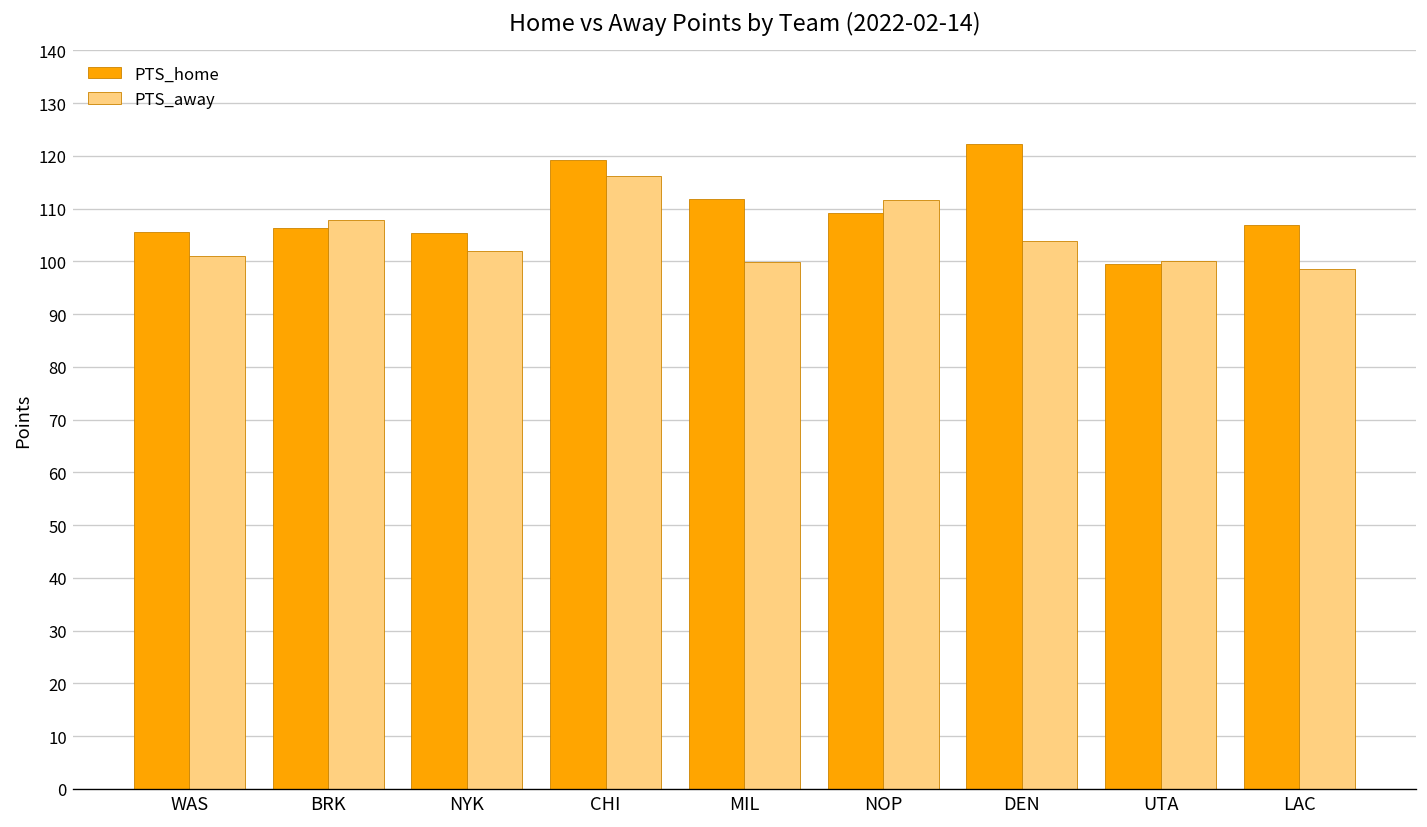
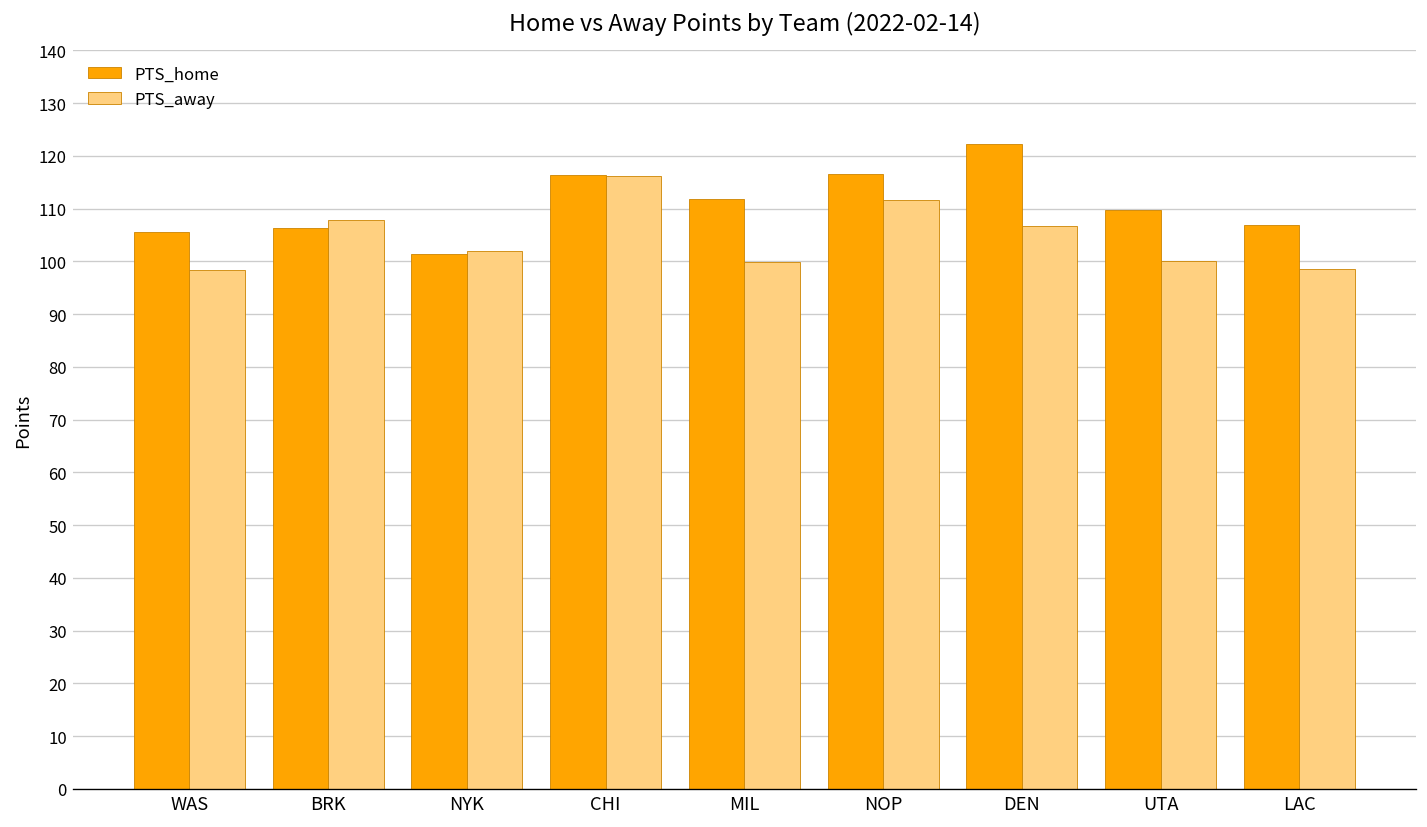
  {
    "PTS_home": {
      "WAS": 106,
      "BRK": 106,
-     "NYK": 105,
-     "CHI": 119,
+     "NYK": 101,
+     "CHI": 116,
      "MIL": 112,
-     "NOP": 109,
+     "NOP": 117,
      "DEN": 122,
-     "UTA": 100,
+     "UTA": 110,
      "LAC": 107
    },
    "PTS_away": {
-     "WAS": 101,
+     "WAS": 98,
      "BRK": 108,
      "NYK": 102,
      "CHI": 116,
      "MIL": 100,
      "NOP": 112,
-     "DEN": 104,
+     "DEN": 107,
      "UTA": 100,
      "LAC": 99
    }
  }
